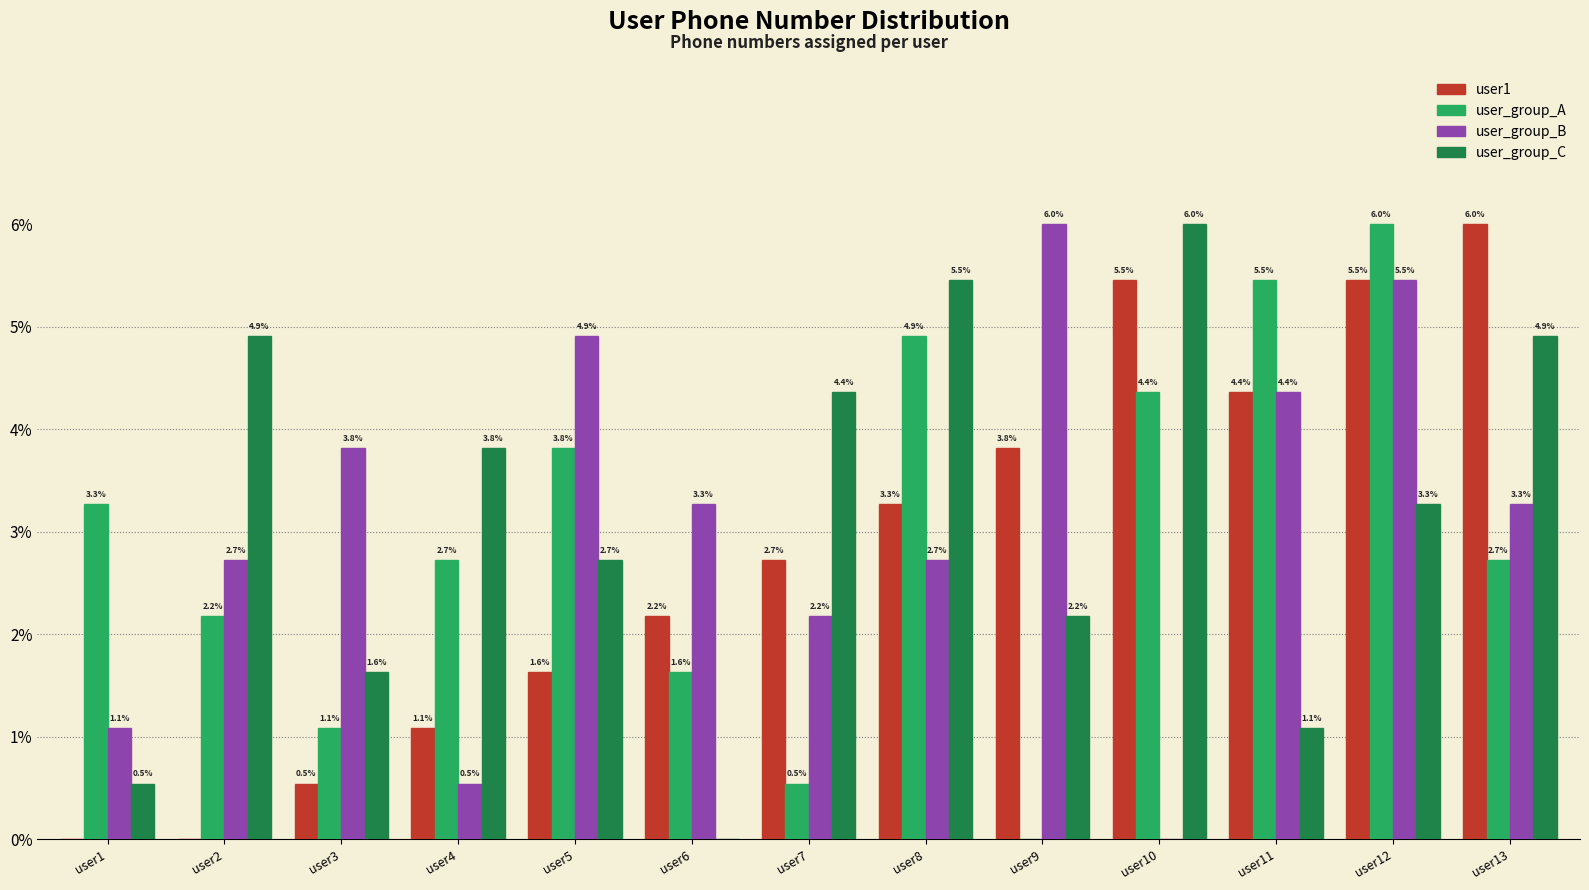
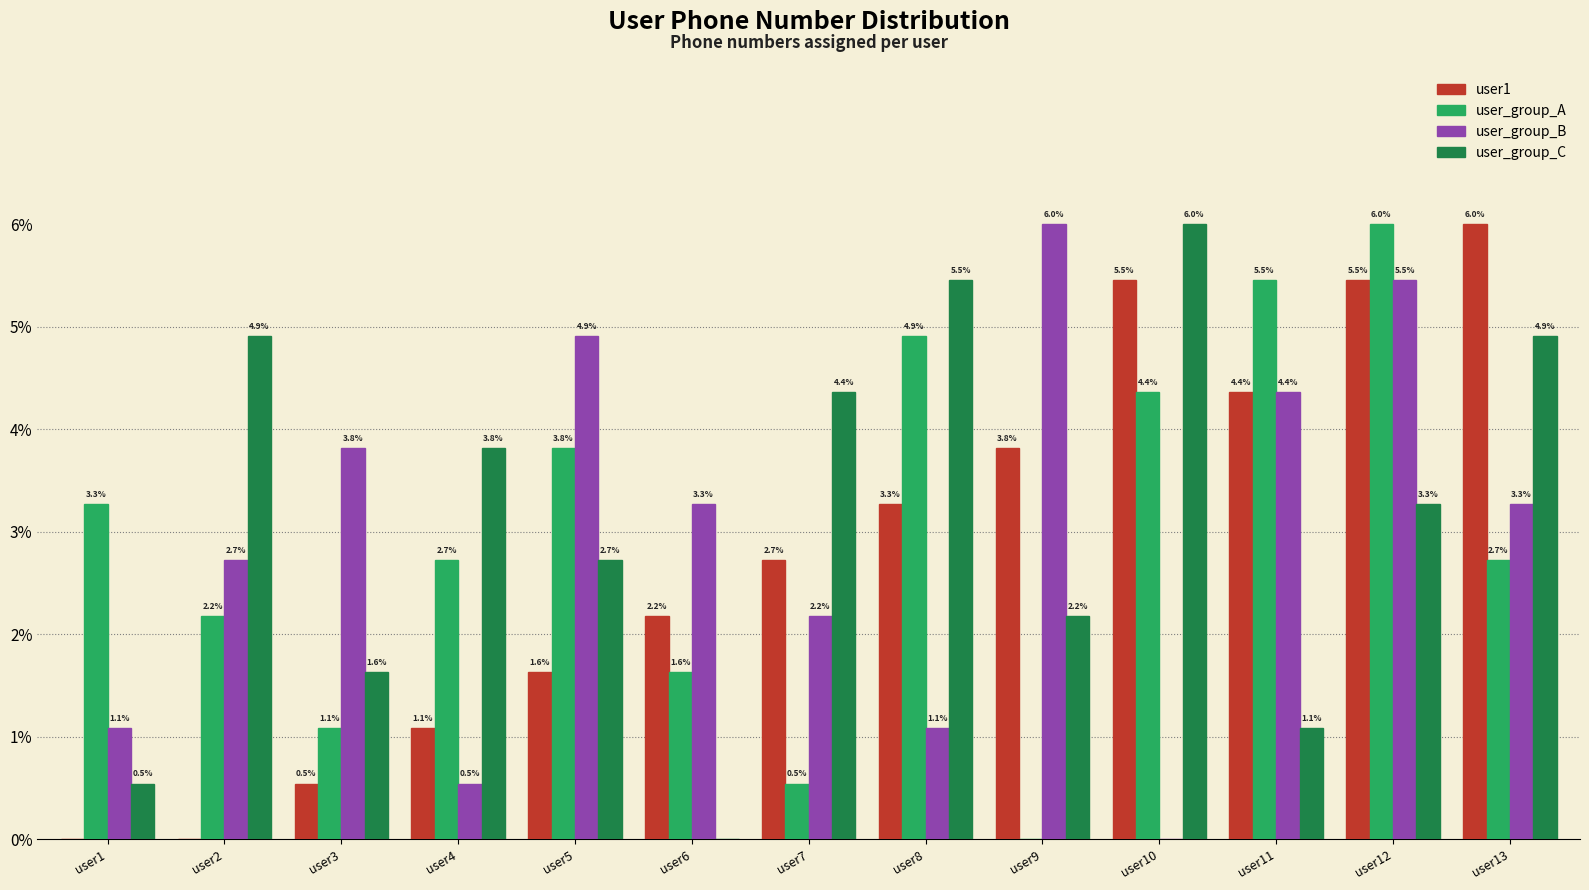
  {
    "user1": {
      "user3": "0.5%",
      "user4": "1.1%",
      "user5": "1.6%",
      "user6": "2.2%",
      "user7": "2.7%",
      "user8": "3.3%",
      "user9": "3.8%",
      "user10": "5.5%",
      "user11": "4.4%",
      "user12": "5.5%",
      "user13": "6.0%"
    },
    "user_group_B": {
      "user1": "1.1%",
      "user2": "2.7%",
      "user3": "3.8%",
      "user4": "0.5%",
      "user5": "4.9%",
      "user6": "3.3%",
      "user7": "2.2%",
-     "user8": "2.7%",
+     "user8": "1.1%",
      "user9": "6.0%",
      "user11": "4.4%",
      "user12": "5.5%",
      "user13": "3.3%"
    }
  }
